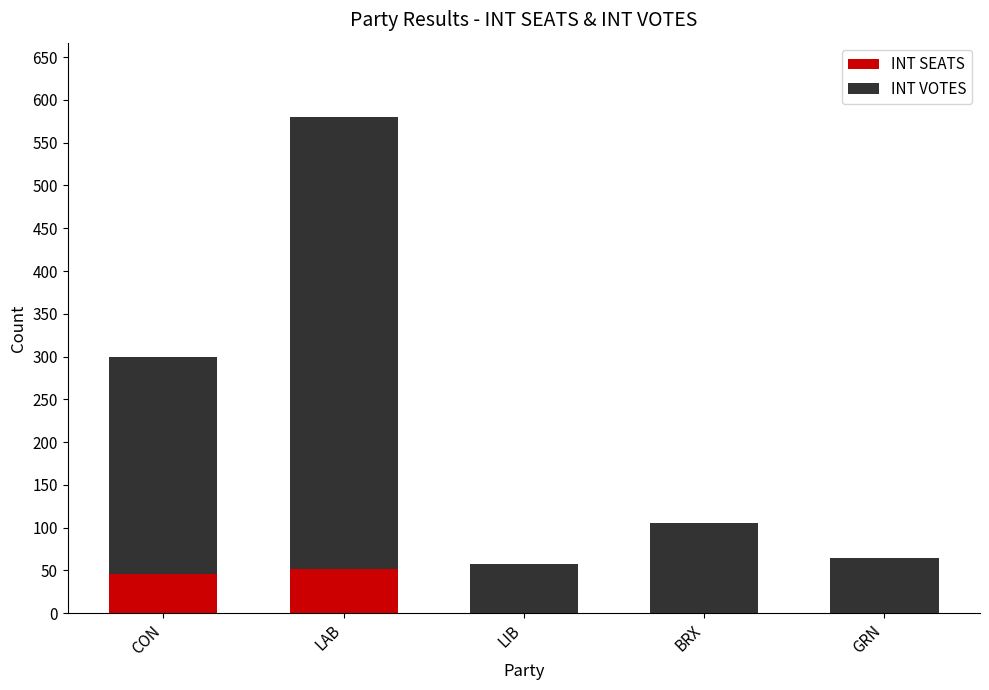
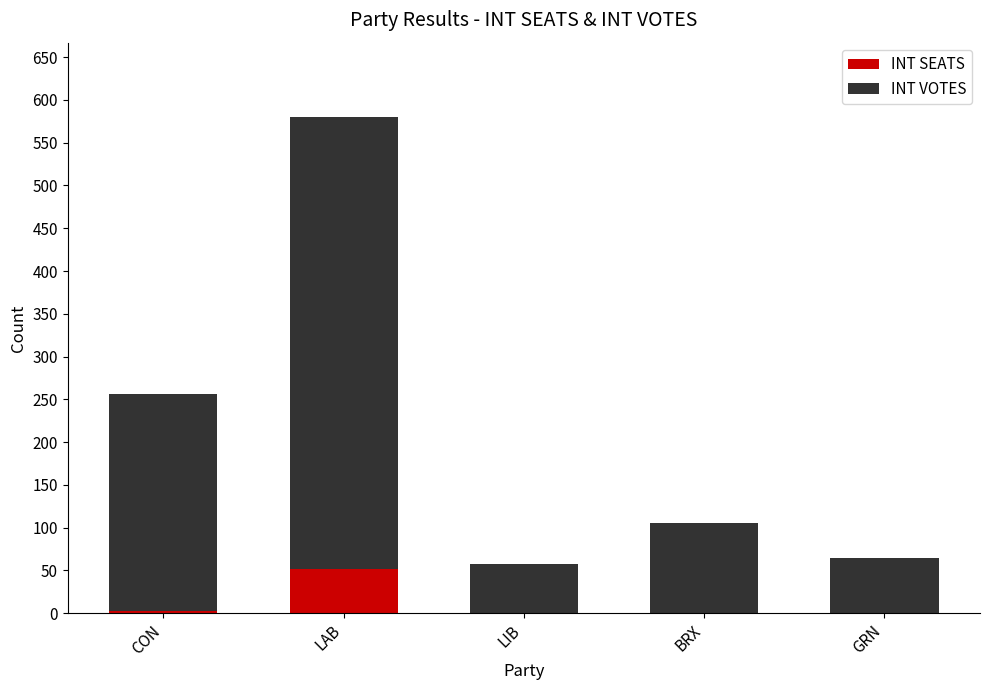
  {
    "INT SEATS": {
-     "CON": 50,
+     "CON": 0,
      "LAB": 50,
      "LIB": 0,
      "BRX": 0,
      "GRN": 0
    },
    "INT VOTES": {
      "CON": 250,
      "LAB": 530,
      "LIB": 60,
      "BRX": 110,
      "GRN": 60
    }
  }
